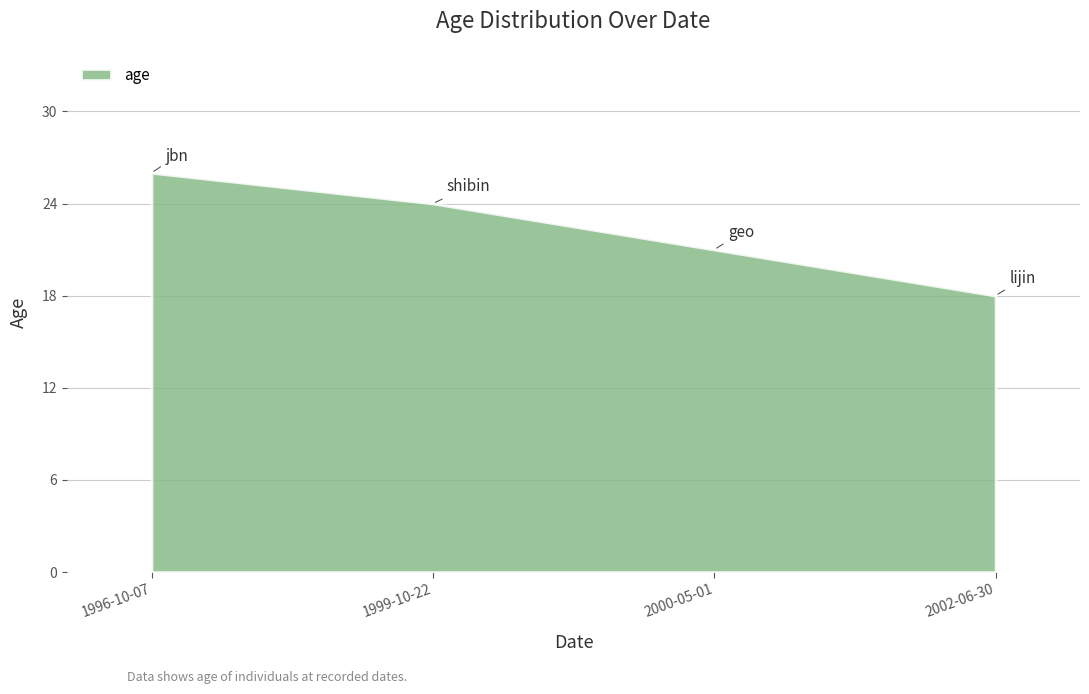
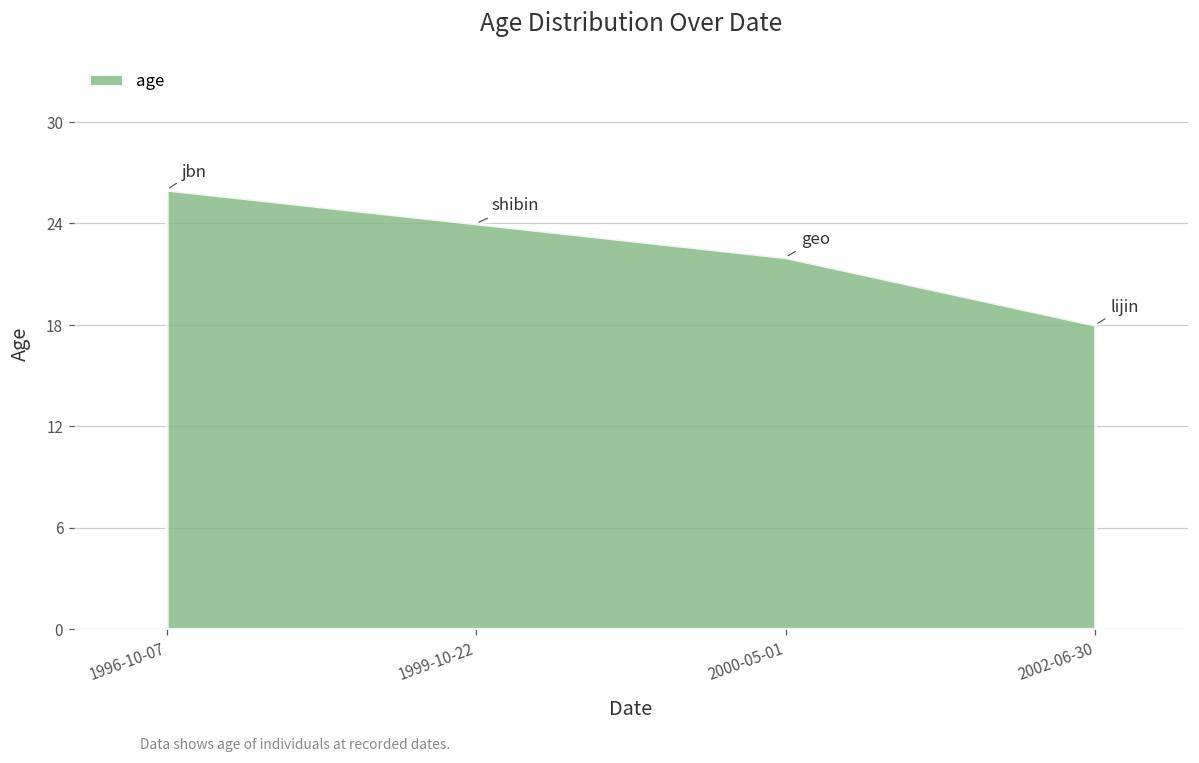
  {
    "1996-10-07": 26,
    "1999-10-22": 24,
-   "2000-05-01": 21,
+   "2000-05-01": 22,
    "2002-06-30": 18
  }
